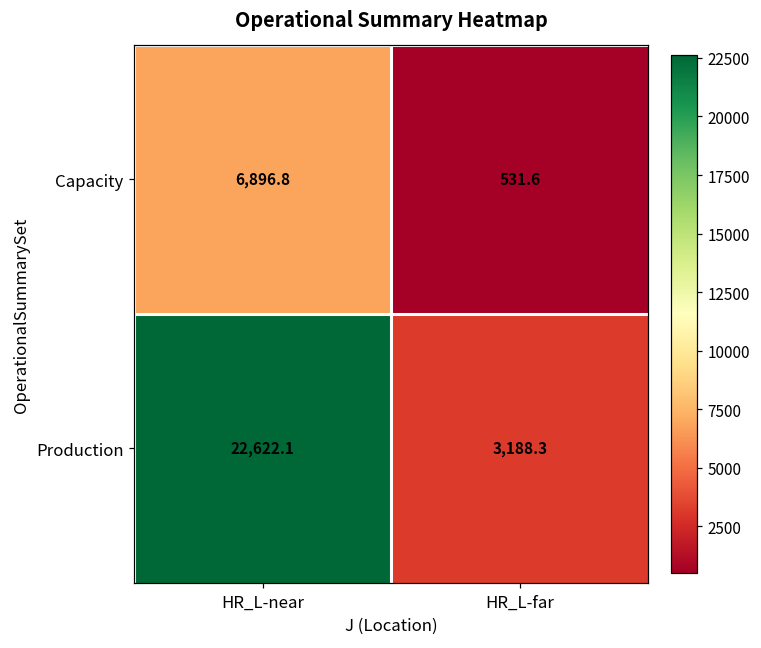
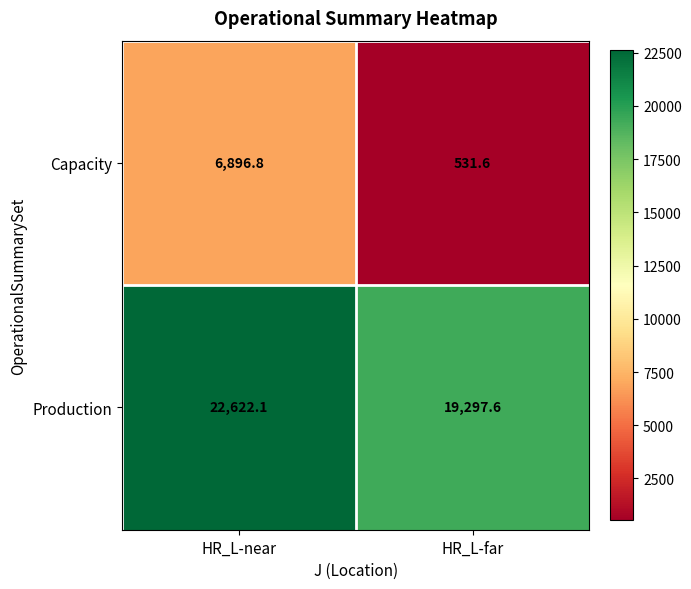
  {
    "Capacity": {
      "HR_L-near": "6,896.8",
      "HR_L-far": "531.6"
    },
    "Production": {
      "HR_L-near": "22,622.1",
-     "HR_L-far": "3,188.3"
+     "HR_L-far": "19,297.6"
    }
  }
